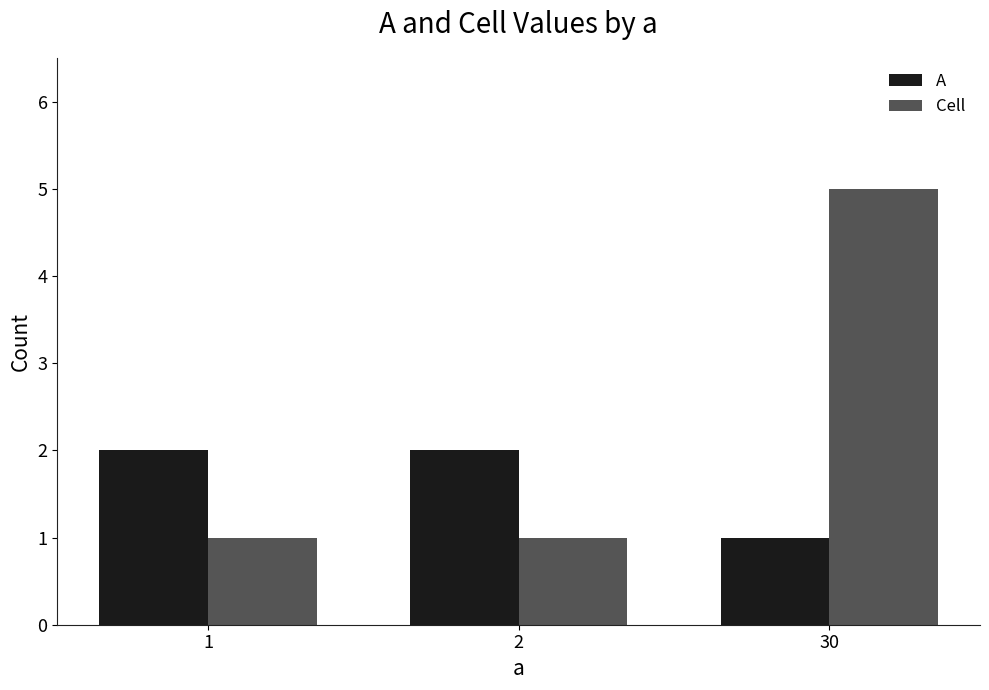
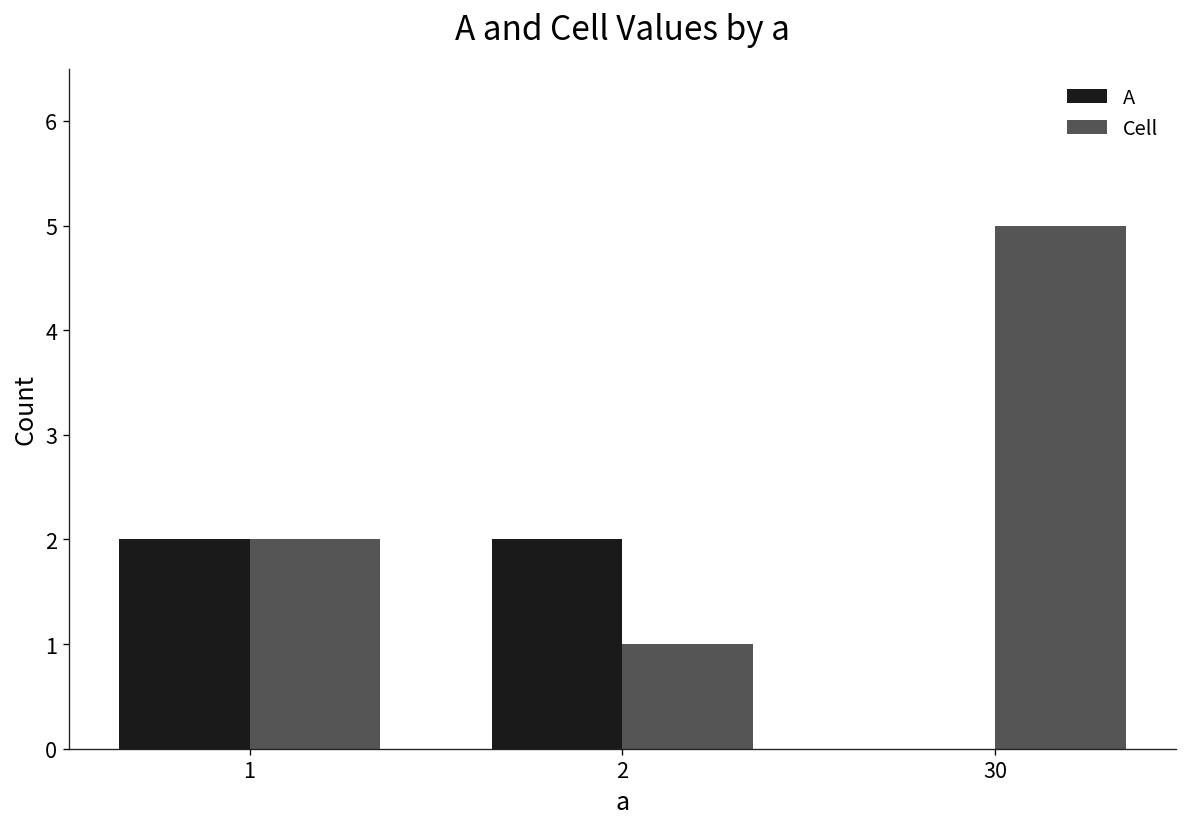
  {
    "A": {
      "1": 2,
      "2": 2,
-     "30": 1
+     "30": 0
    },
    "Cell": {
-     "1": 1,
+     "1": 2,
      "2": 1,
      "30": 5
    }
  }
